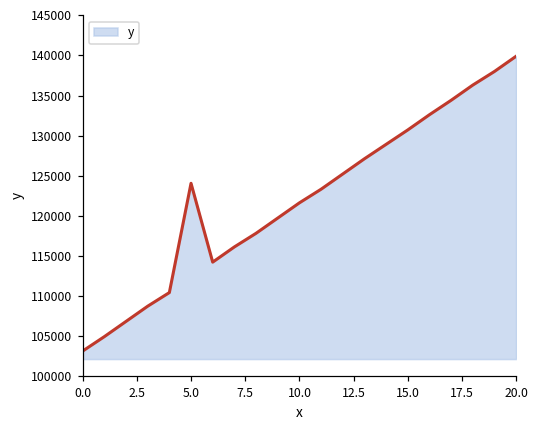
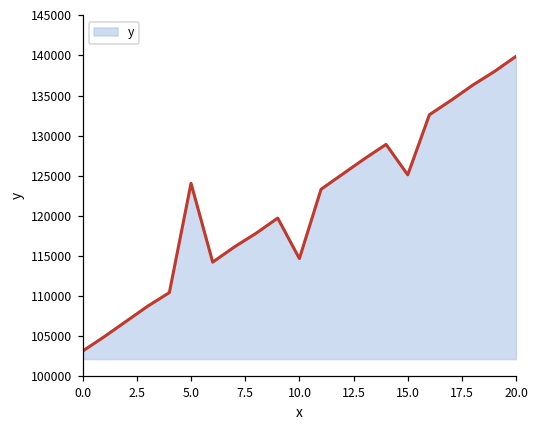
  {
    "0.0": 103000,
    "5.0": 124000,
-   "10.0": 122000,
-   "15.0": 131000,
+   "10.0": 115000,
+   "15.0": 125000,
    "20.0": 140000
  }
